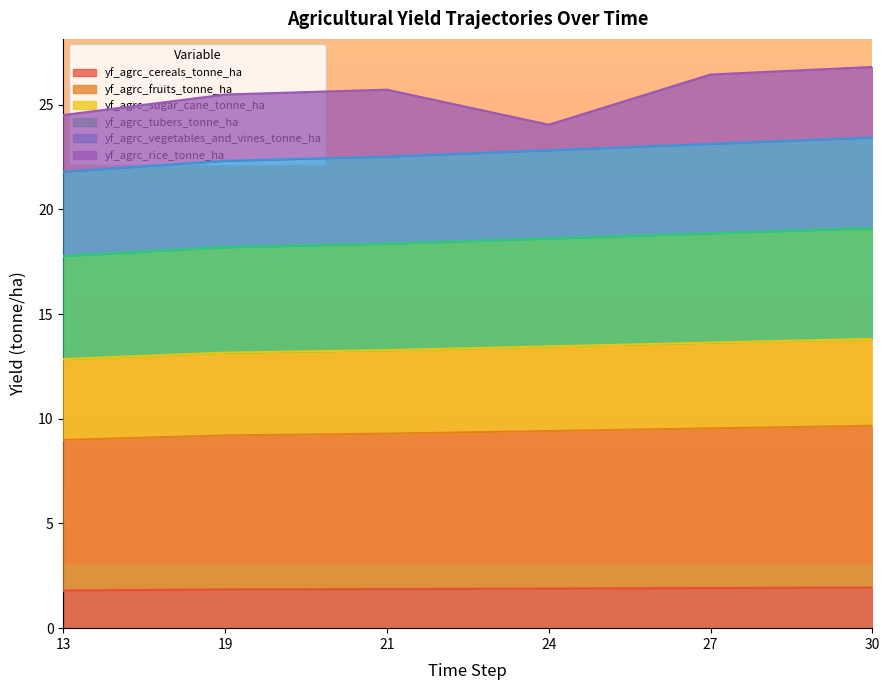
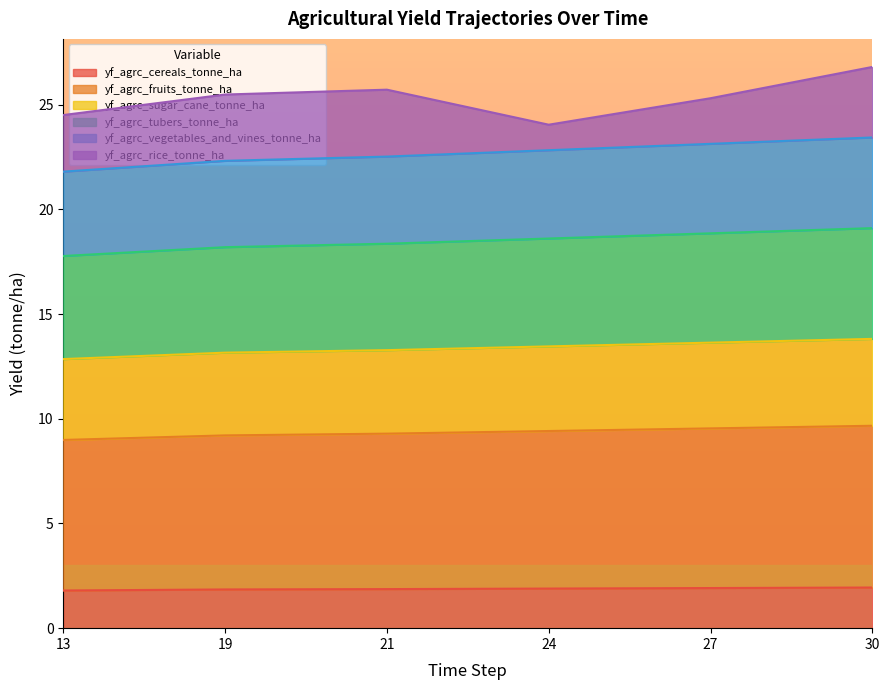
  {
    "yf_agrc_sugar_cane_tonne_ha": {
      "13": 3.9,
      "19": 4.0,
      "21": 4.0,
      "24": 4.0,
      "27": 4.1,
      "30": 4.2
    },
    "yf_agrc_tubers_tonne_ha": {
      "13": 4.9,
      "19": 5.0,
      "21": 5.1,
      "24": 5.2,
      "27": 5.2,
      "30": 5.3
    },
    "yf_agrc_vegetables_and_vines_tonne_ha": {
      "13": 4.0,
      "21": 4.2,
      "24": 4.2,
      "27": 4.3,
      "30": 4.3
    },
    "yf_agrc_rice_tonne_ha": {
      "13": 2.7,
      "21": 3.2,
      "24": 1.2,
-     "27": 3.3,
+     "27": 2.2,
      "30": 3.4
    }
  }
